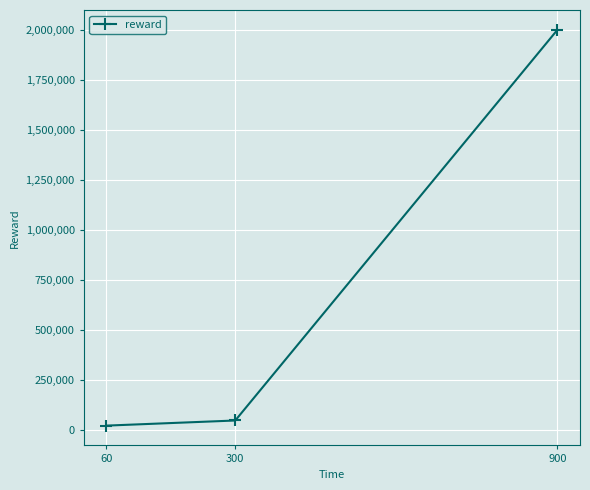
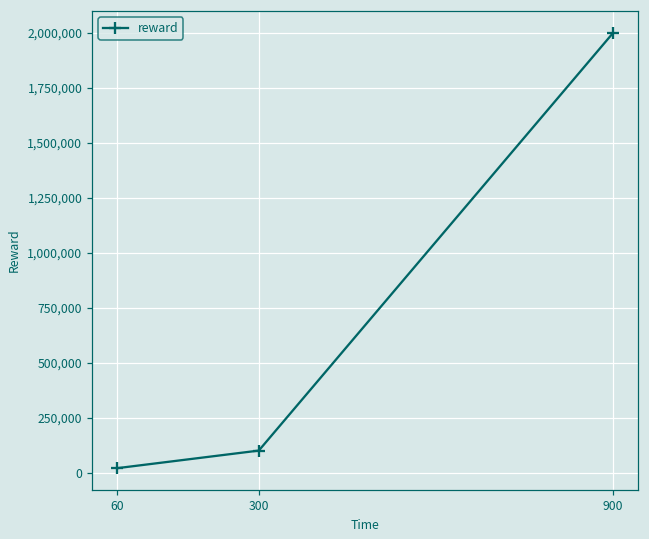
  {
    "60": "20,000",
-   "300": "50,000",
+   "300": "100,000",
    "900": "2,000,000"
  }
